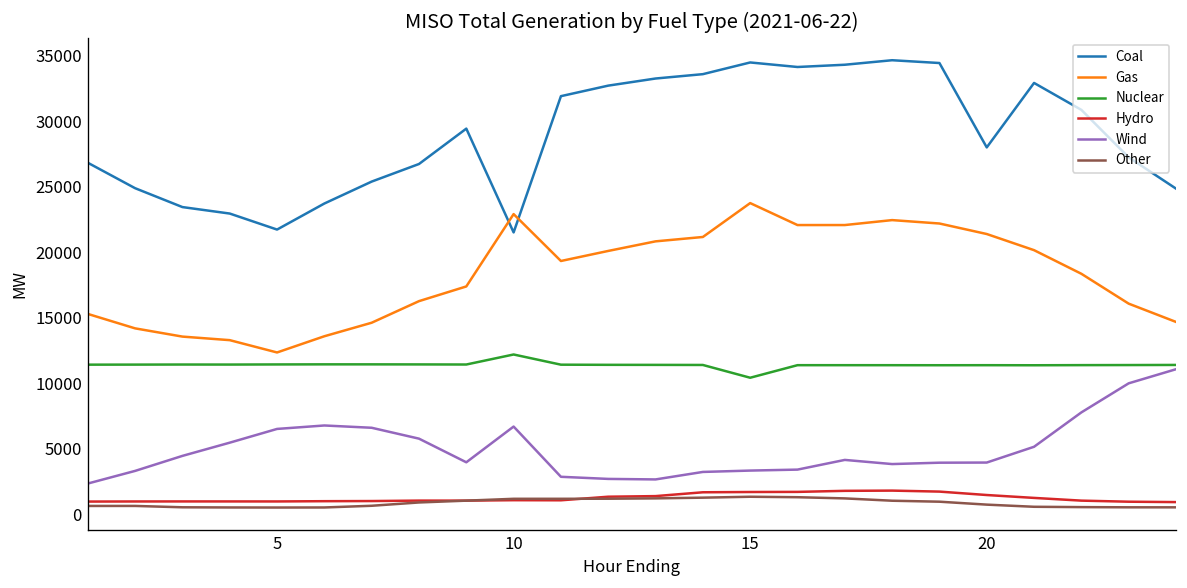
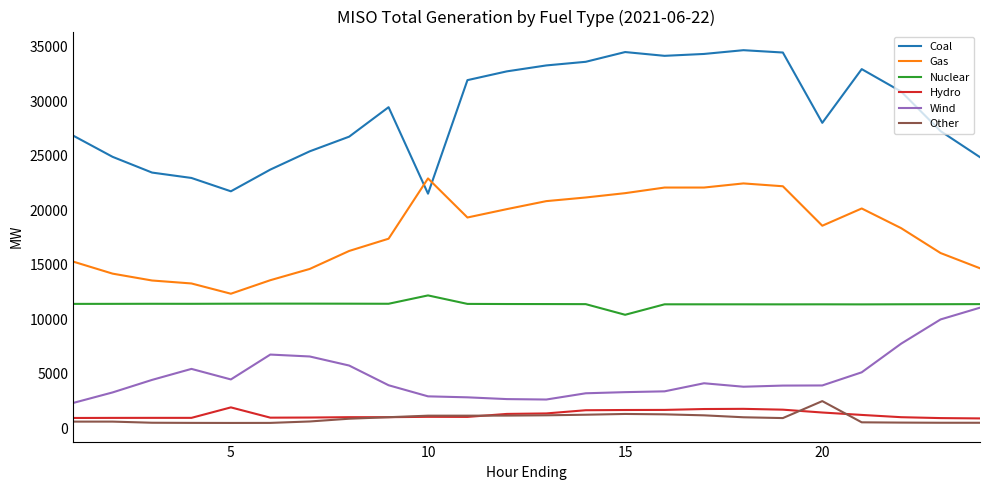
  {
    "Coal": {
      "5": 21700,
      "10": 21500,
      "15": 34500,
      "20": 28000
    },
    "Gas": {
      "5": 12300,
      "10": 22900,
-     "15": 23800,
-     "20": 21400
+     "15": 21600,
+     "20": 18600
    },
    "Nuclear": {
      "5": 11400,
      "10": 12200,
      "15": 10400,
      "20": 11400
    },
    "Hydro": {
-     "5": 1000,
+     "5": 1900,
      "15": 1700,
      "20": 1500
    },
    "Wind": {
-     "5": 6500,
-     "10": 6700,
+     "5": 4500,
+     "10": 2900,
      "15": 3300,
      "20": 3900
    },
    "Other": {
      "5": 500,
      "15": 1300,
-     "20": 700
+     "20": 2500
    }
  }
